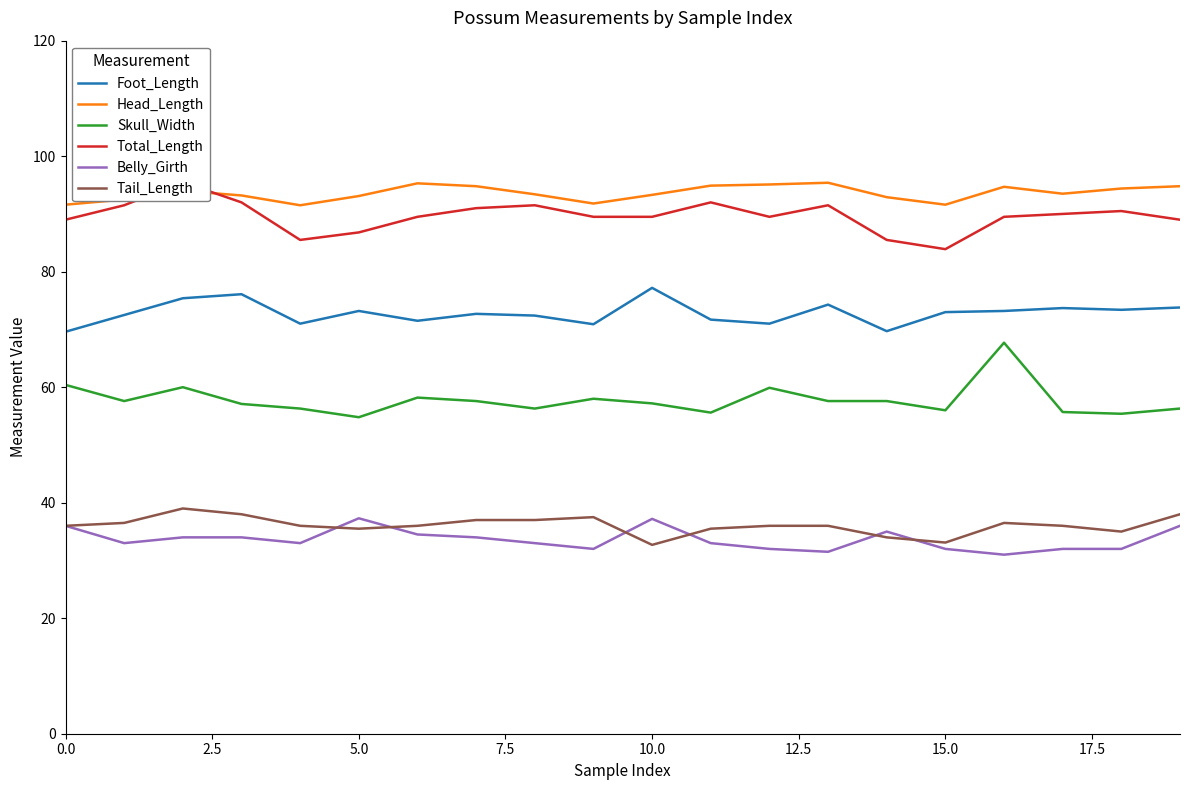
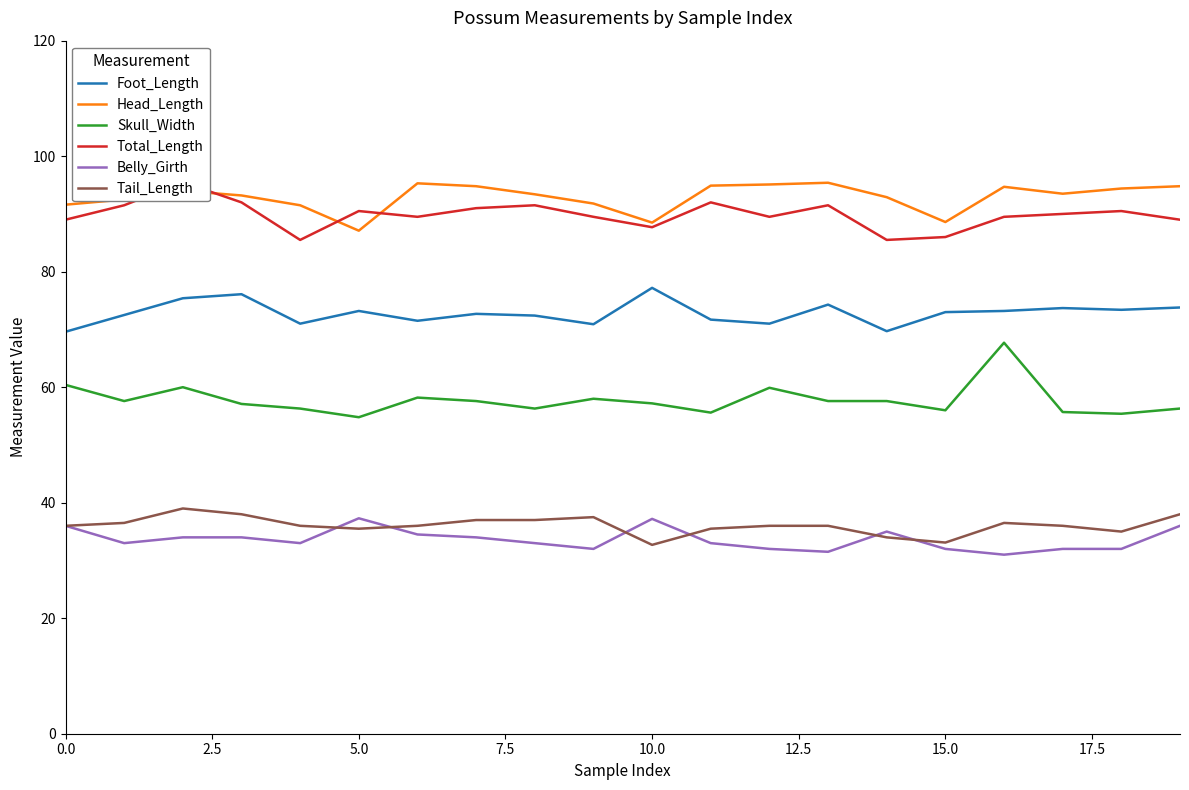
  {
    "Foot_Length": {
      "0.0": 70,
      "5.0": 73,
      "10.0": 77,
      "15.0": 73
    },
    "Head_Length": {
      "0.0": 92,
-     "5.0": 93,
-     "10.0": 93,
-     "15.0": 92
+     "5.0": 87,
+     "10.0": 89,
+     "15.0": 89
    },
    "Skull_Width": {
      "0.0": 60,
      "5.0": 55,
      "10.0": 57,
      "15.0": 56
    },
    "Total_Length": {
      "0.0": 89,
-     "5.0": 87,
-     "10.0": 90,
-     "15.0": 84
+     "5.0": 91,
+     "10.0": 88,
+     "15.0": 86
    },
    "Belly_Girth": {
      "5.0": 37,
      "10.0": 37,
      "15.0": 32
    },
    "Tail_Length": {
      "5.0": 36,
      "10.0": 33,
      "15.0": 33
    }
  }
